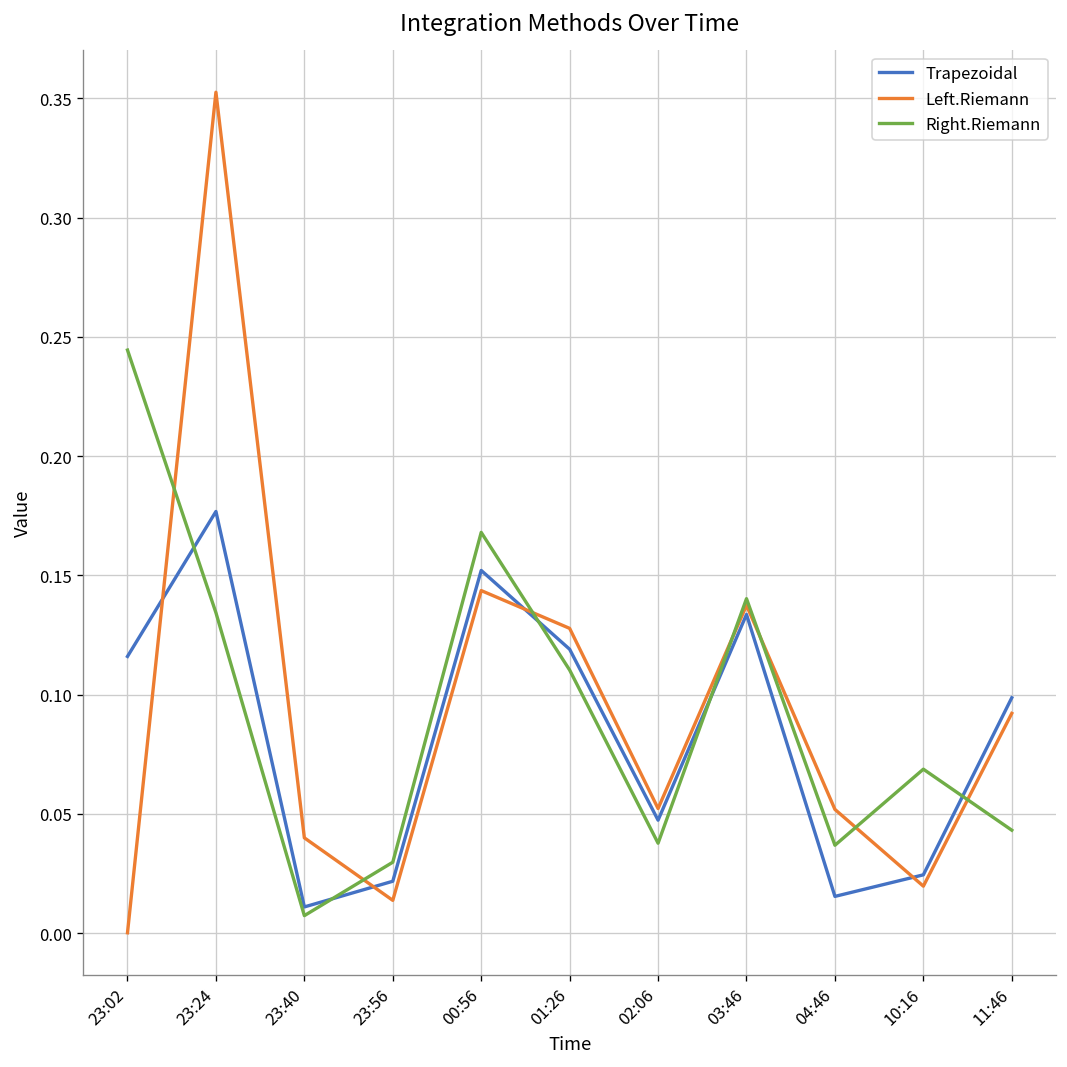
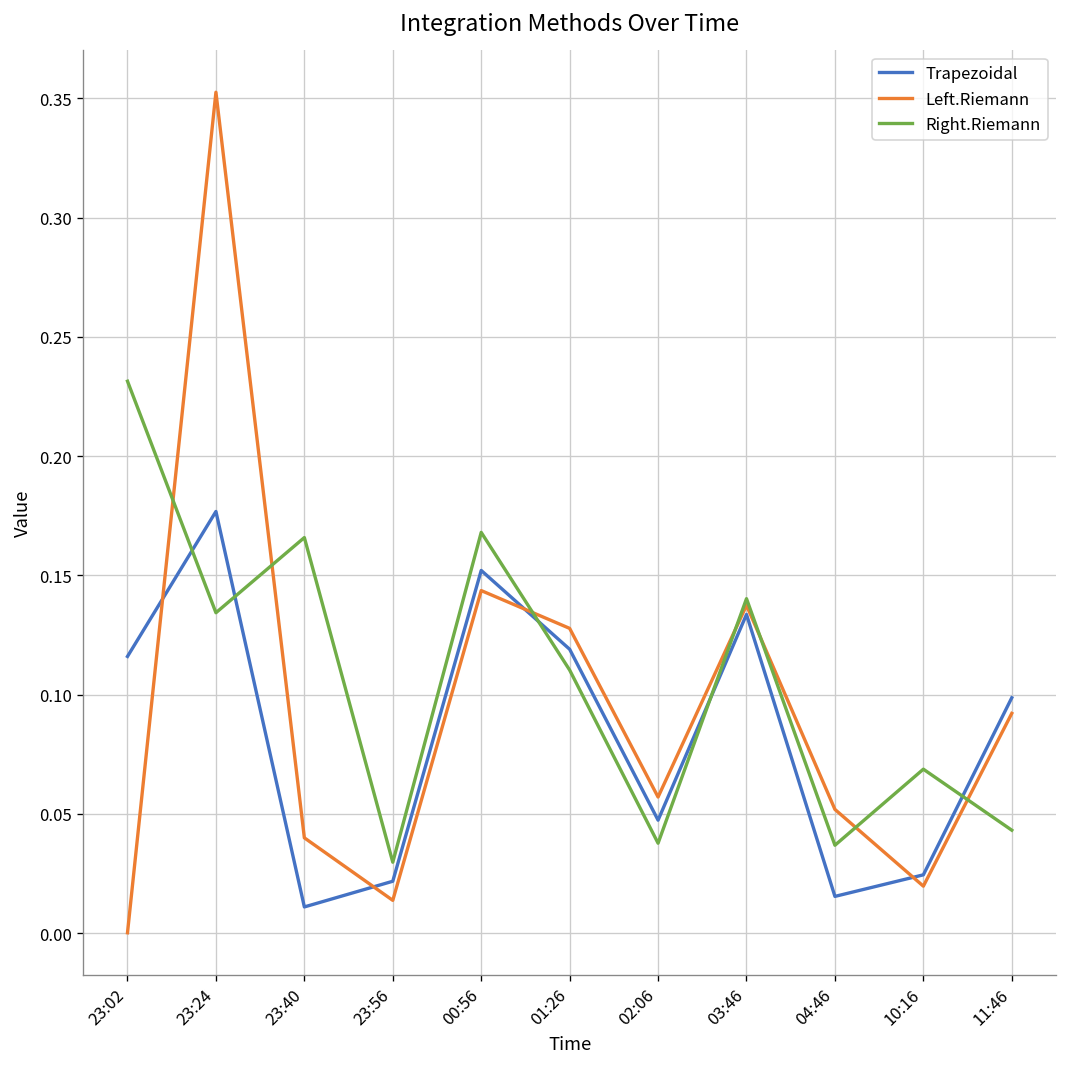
  {
    "Trapezoidal": {
      "23:02": 0.116,
      "23:24": 0.177,
      "23:40": 0.011,
      "23:56": 0.022,
      "00:56": 0.152,
      "01:26": 0.119,
      "02:06": 0.047,
      "03:46": 0.134,
      "04:46": 0.015,
      "10:16": 0.024,
      "11:46": 0.099
    },
    "Left.Riemann": {
      "23:02": 0.000,
      "23:24": 0.353,
      "23:40": 0.040,
      "23:56": 0.014,
      "00:56": 0.144,
      "01:26": 0.128,
-     "02:06": 0.052,
+     "02:06": 0.057,
      "03:46": 0.137,
      "04:46": 0.052,
      "10:16": 0.020,
      "11:46": 0.092
    },
    "Right.Riemann": {
-     "23:02": 0.244,
+     "23:02": 0.231,
      "23:24": 0.134,
-     "23:40": 0.007,
+     "23:40": 0.166,
      "23:56": 0.030,
      "00:56": 0.168,
      "01:26": 0.110,
      "02:06": 0.038,
      "03:46": 0.140,
      "04:46": 0.037,
      "10:16": 0.069,
      "11:46": 0.043
    }
  }
